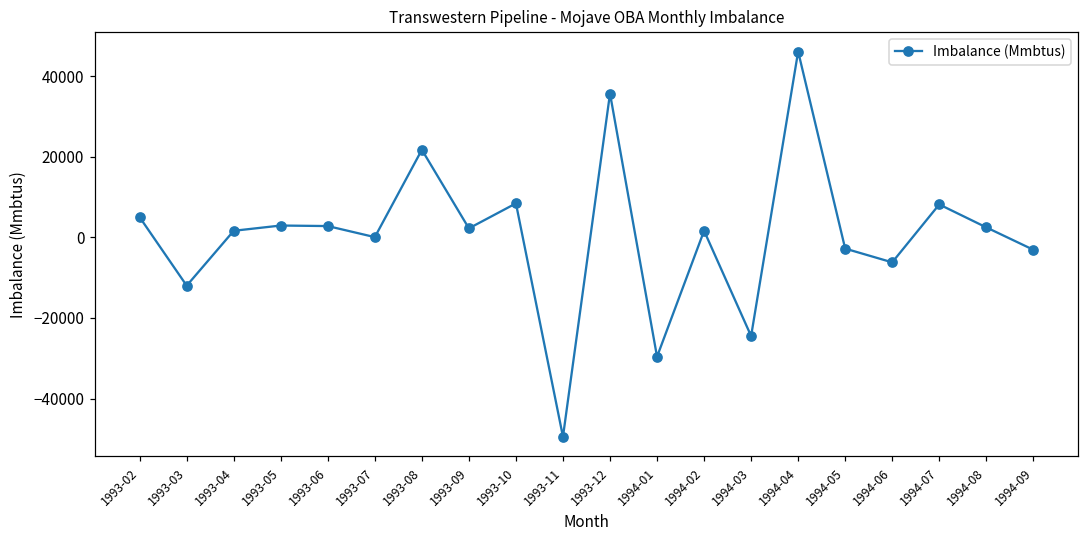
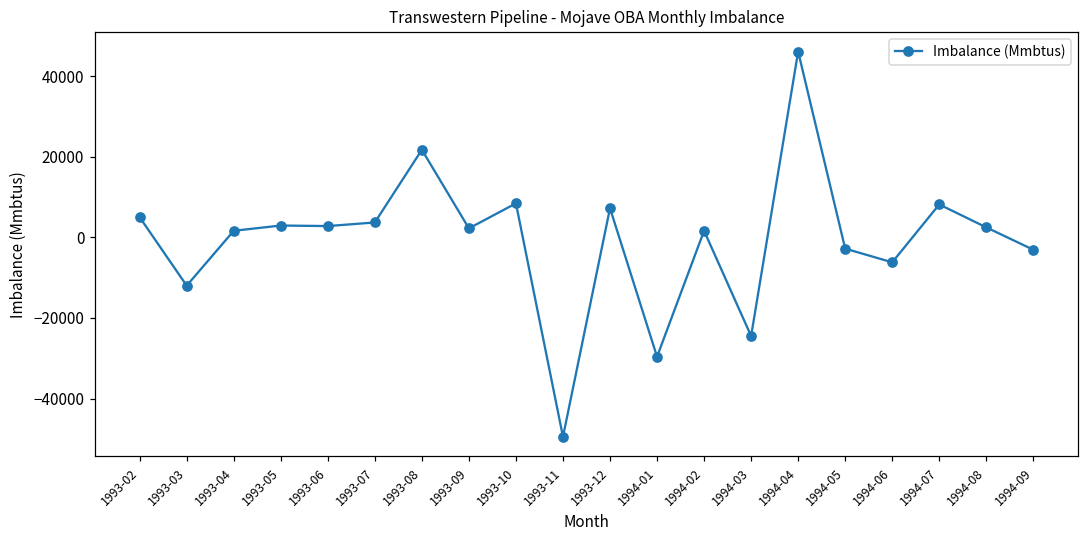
  {
    "1993-02": 5000,
    "1993-03": -12000,
    "1993-04": 2000,
    "1993-05": 3000,
    "1993-06": 3000,
-   "1993-07": 0,
+   "1993-07": 4000,
    "1993-08": 22000,
    "1993-09": 2000,
    "1993-10": 8000,
    "1993-11": -49000,
-   "1993-12": 36000,
+   "1993-12": 7000,
    "1994-01": -30000,
    "1994-02": 2000,
    "1994-03": -24000,
    "1994-04": 46000,
    "1994-05": -3000,
    "1994-06": -6000,
    "1994-07": 8000,
    "1994-08": 2000,
    "1994-09": -3000
  }
